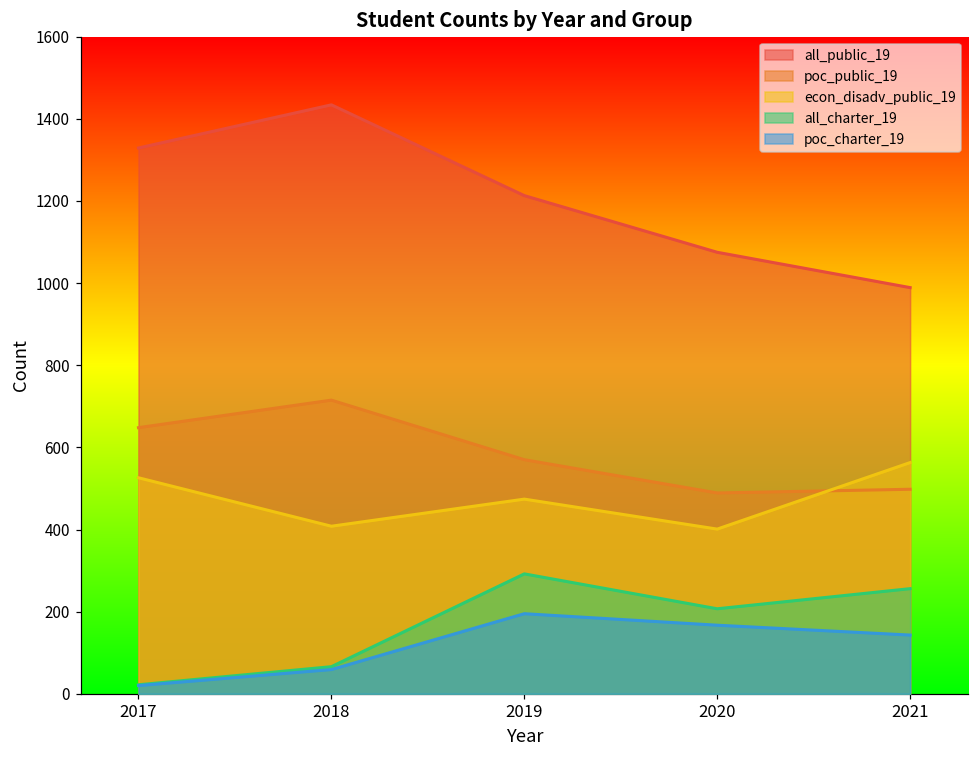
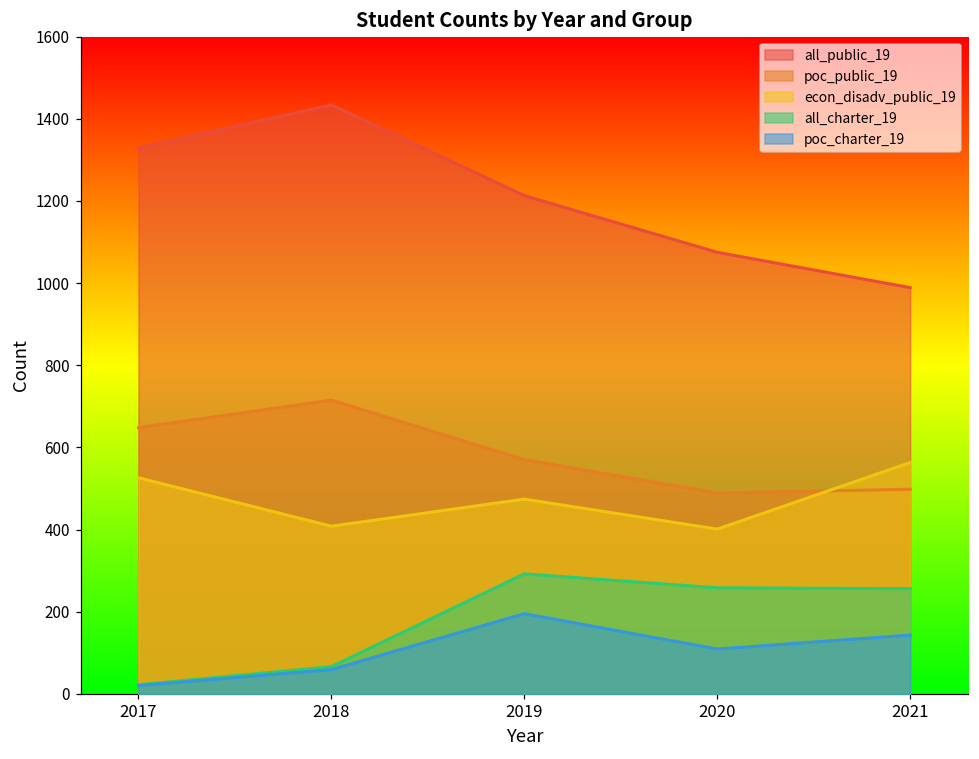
  {
    "econ_disadv_public_19": {
      "2017": 530,
      "2018": 410,
      "2019": 470,
      "2020": 400,
      "2021": 560
    },
    "all_charter_19": {
      "2018": 70,
      "2019": 290,
-     "2020": 210,
+     "2020": 260,
      "2021": 260
    },
    "poc_charter_19": {
      "2018": 60,
      "2019": 200,
-     "2020": 170,
+     "2020": 110,
      "2021": 140
    }
  }
